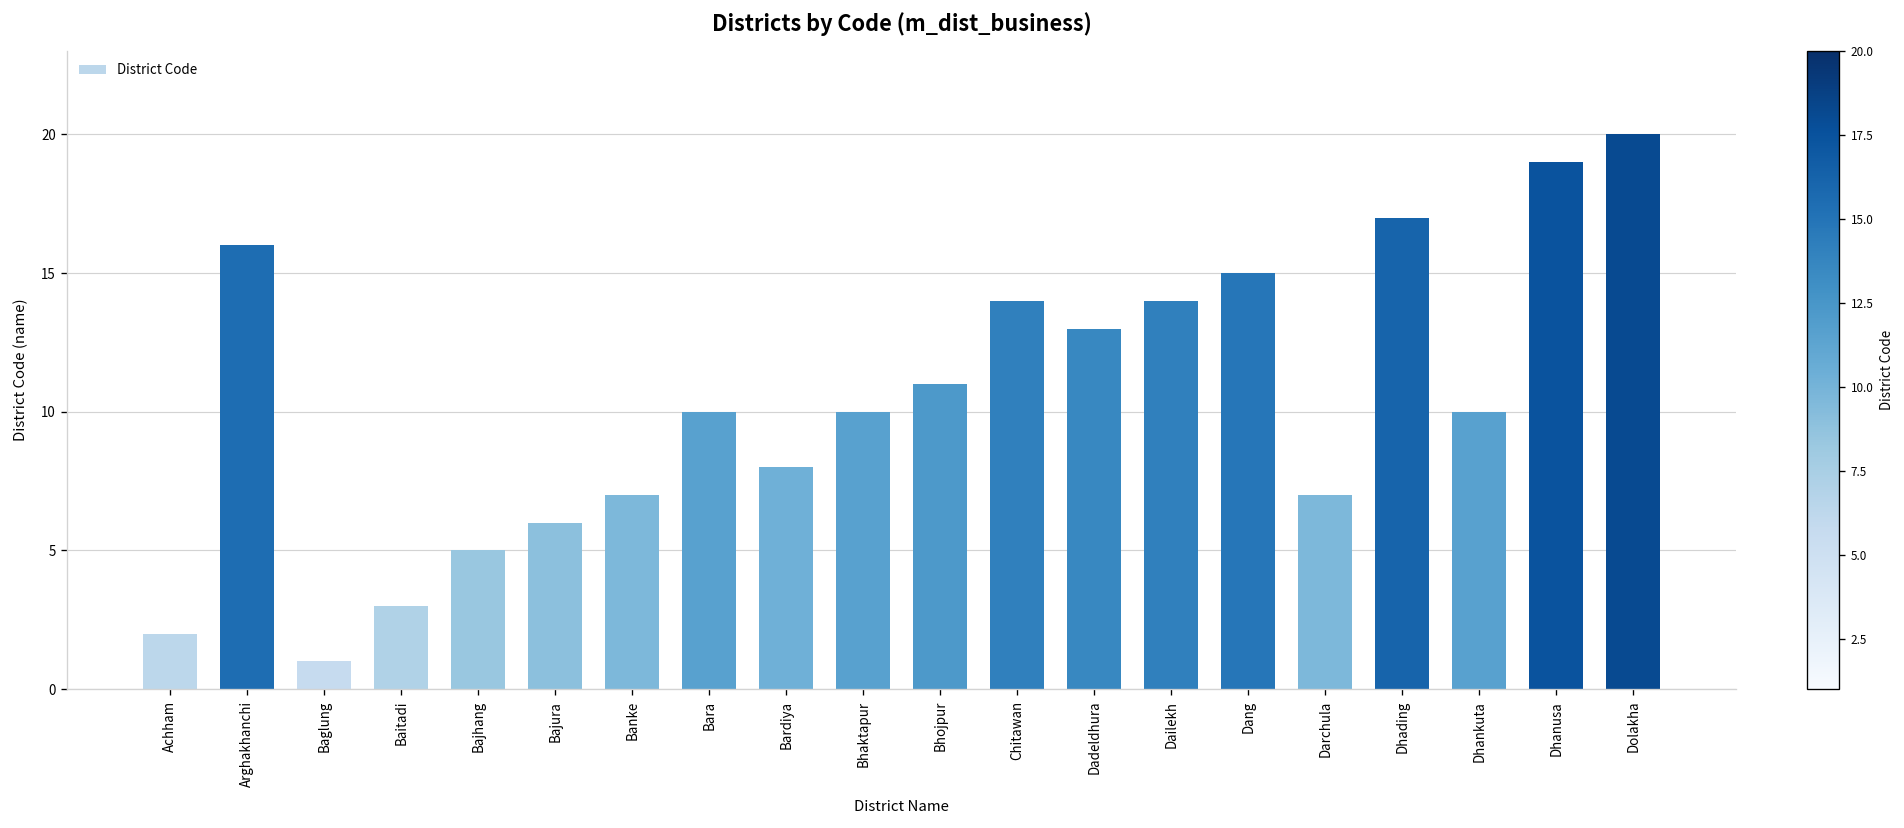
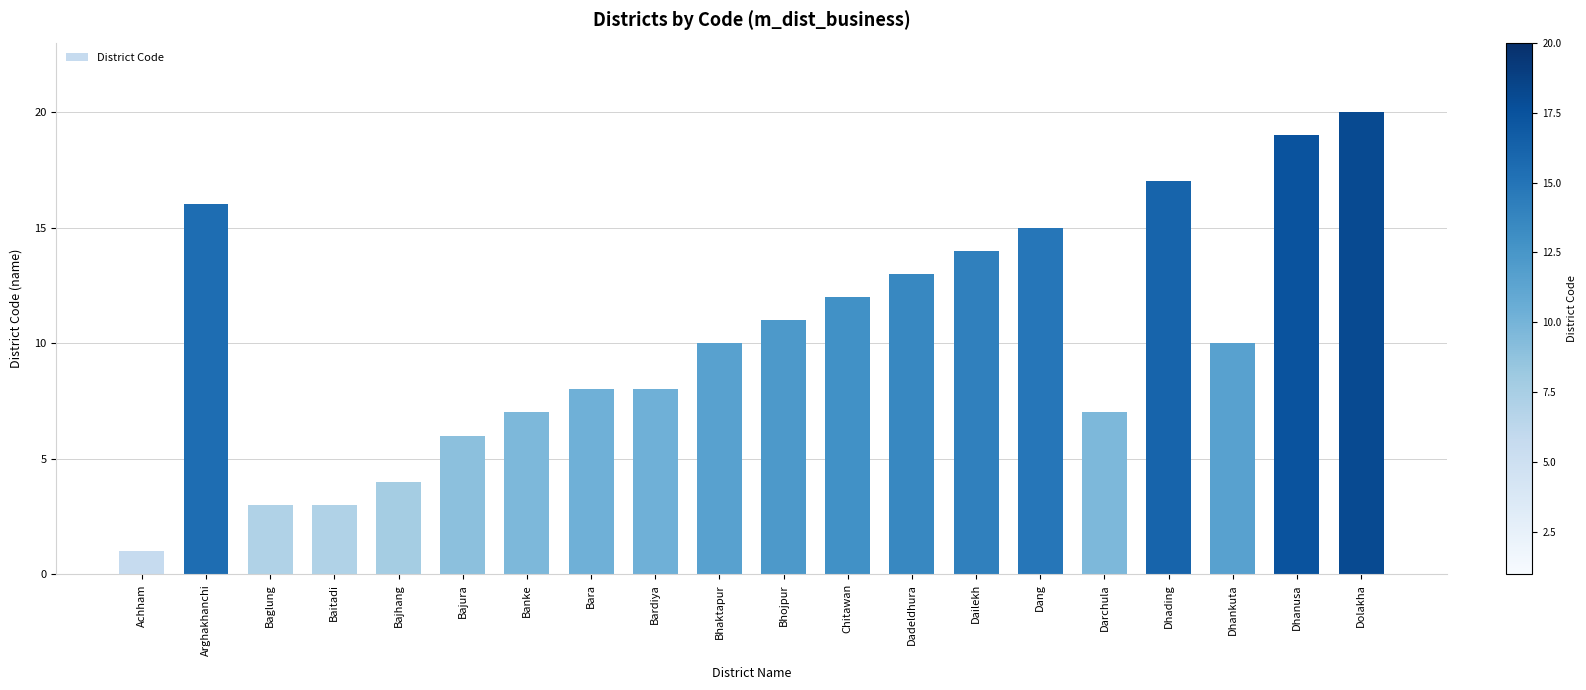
  {
-   "Achham": 2,
+   "Achham": 1,
    "Arghakhanchi": 16,
-   "Baglung": 1,
+   "Baglung": 3,
    "Baitadi": 3,
-   "Bajhang": 5,
+   "Bajhang": 4,
    "Bajura": 6,
    "Banke": 7,
-   "Bara": 10,
+   "Bara": 8,
    "Bardiya": 8,
    "Bhaktapur": 10,
    "Bhojpur": 11,
-   "Chitawan": 14,
+   "Chitawan": 12,
    "Dadeldhura": 13,
    "Dailekh": 14,
    "Dang": 15,
    "Darchula": 7,
    "Dhading": 17,
    "Dhankuta": 10,
    "Dhanusa": 19,
    "Dolakha": 20
  }
